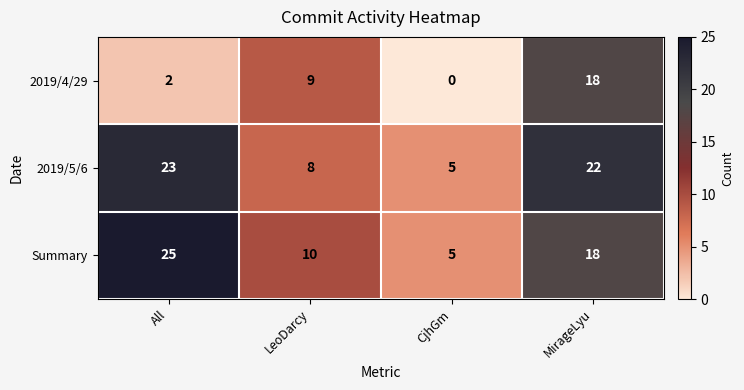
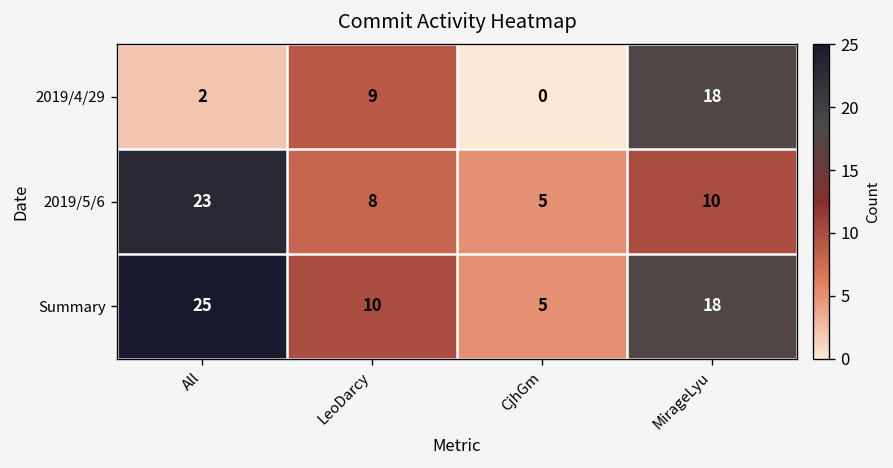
  {
    "2019/4/29": {
      "All": 2,
      "LeoDarcy": 9,
      "CjhGm": 0,
      "MirageLyu": 18
    },
    "2019/5/6": {
      "All": 23,
      "LeoDarcy": 8,
      "CjhGm": 5,
-     "MirageLyu": 22
+     "MirageLyu": 10
    },
    "Summary": {
      "All": 25,
      "LeoDarcy": 10,
      "CjhGm": 5,
      "MirageLyu": 18
    }
  }
